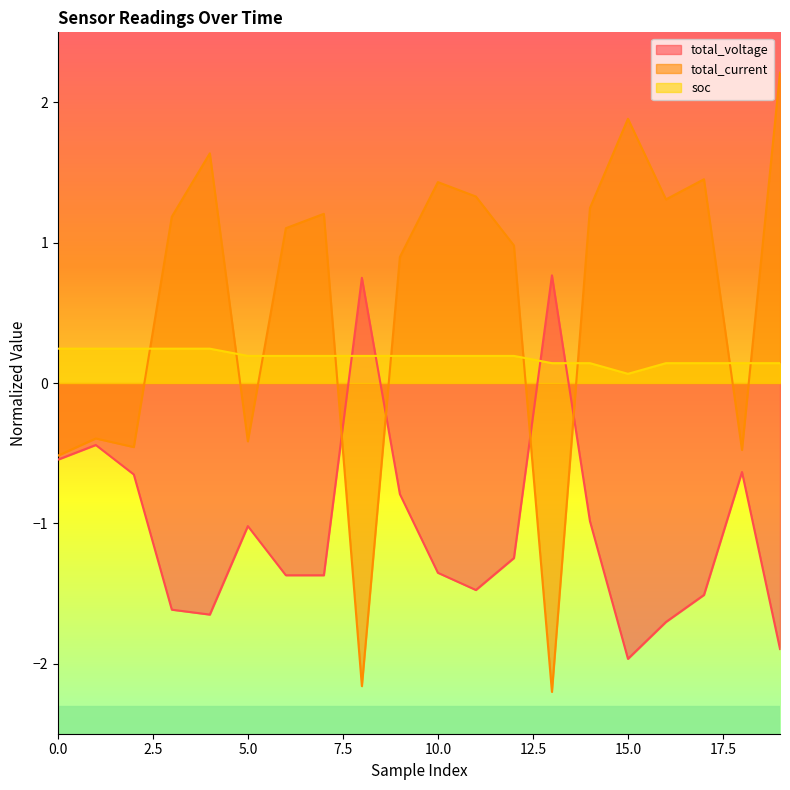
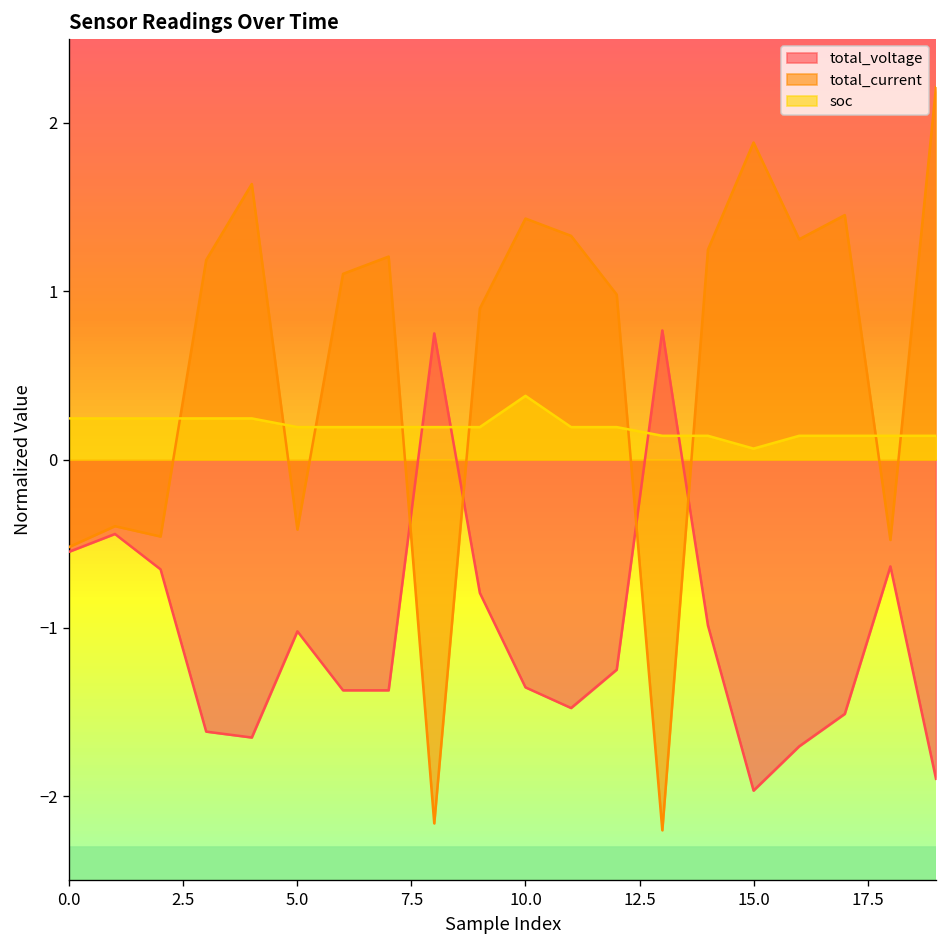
  {
    "soc": {
      "0.0": 0.24,
      "5.0": 0.19,
-     "10.0": 0.19,
+     "10.0": 0.38,
      "15.0": 0.07
    }
  }
